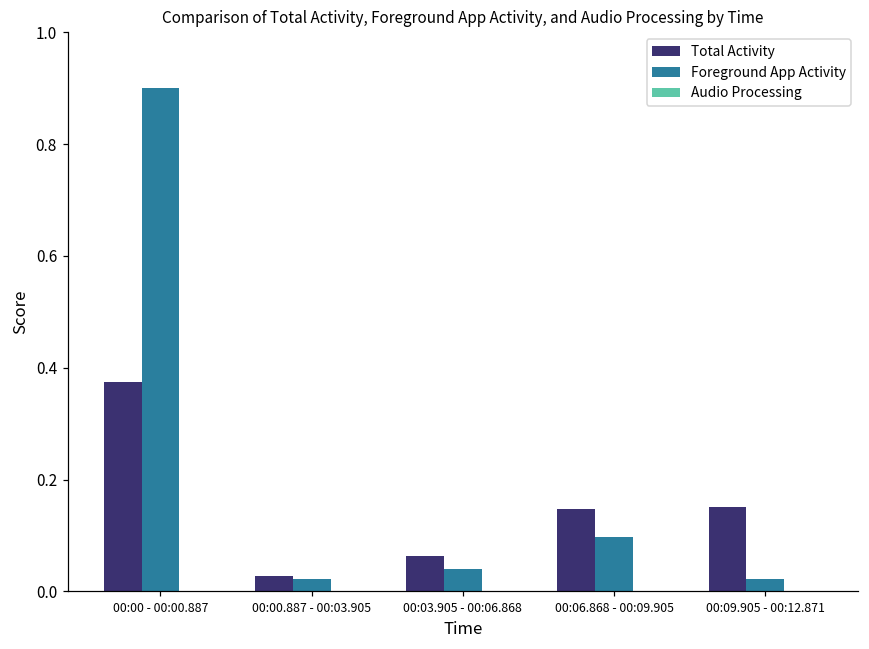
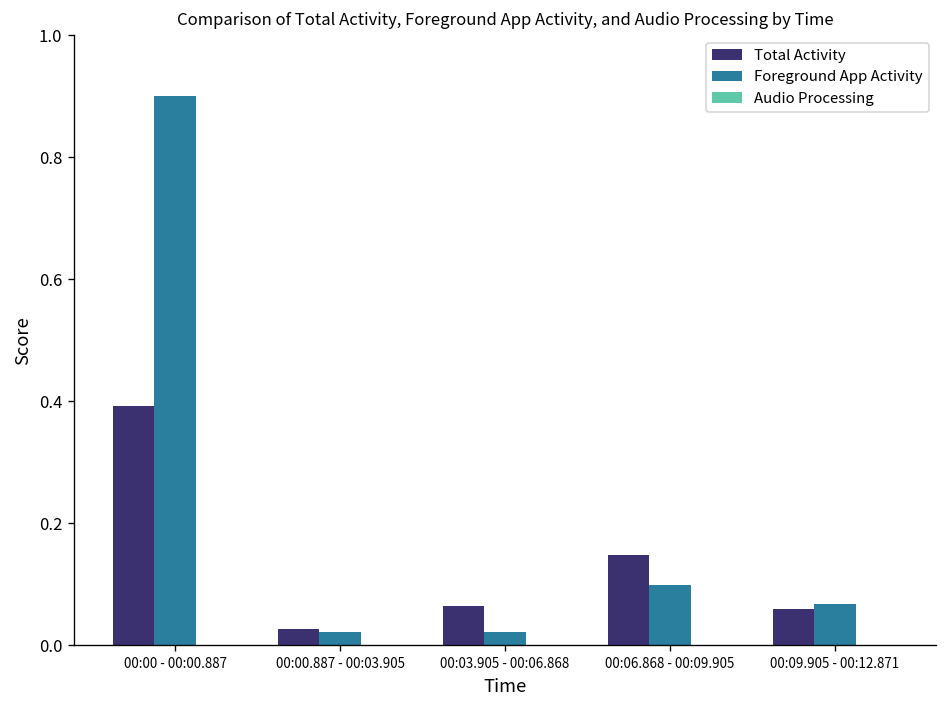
  {
    "Total Activity": {
-     "00:00 - 00:00.887": 0.37,
+     "00:00 - 00:00.887": 0.39,
      "00:00.887 - 00:03.905": 0.03,
      "00:03.905 - 00:06.868": 0.06,
      "00:06.868 - 00:09.905": 0.15,
-     "00:09.905 - 00:12.871": 0.15
+     "00:09.905 - 00:12.871": 0.06
    },
    "Foreground App Activity": {
      "00:00 - 00:00.887": 0.90,
      "00:00.887 - 00:03.905": 0.02,
-     "00:03.905 - 00:06.868": 0.04,
+     "00:03.905 - 00:06.868": 0.02,
      "00:06.868 - 00:09.905": 0.10,
-     "00:09.905 - 00:12.871": 0.02
+     "00:09.905 - 00:12.871": 0.07
    },
    "Audio Processing": {
      "00:00.887 - 00:03.905": 0.00,
      "00:03.905 - 00:06.868": 0.00,
      "00:06.868 - 00:09.905": 0.00,
      "00:09.905 - 00:12.871": 0.00
    }
  }
